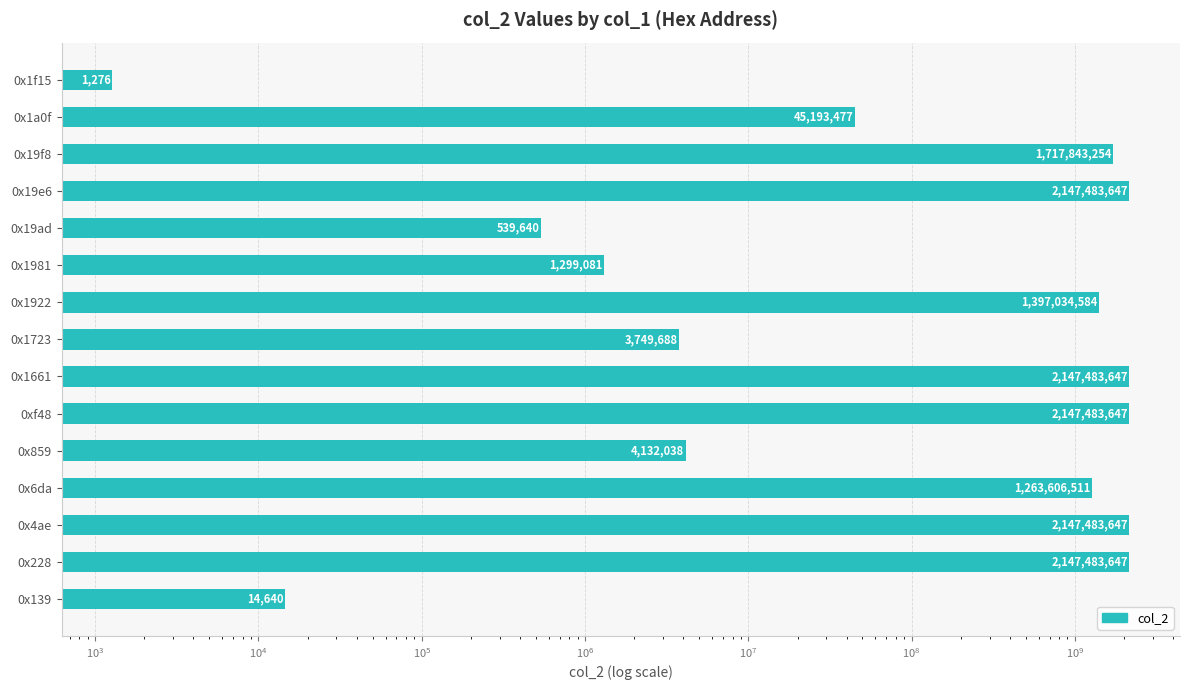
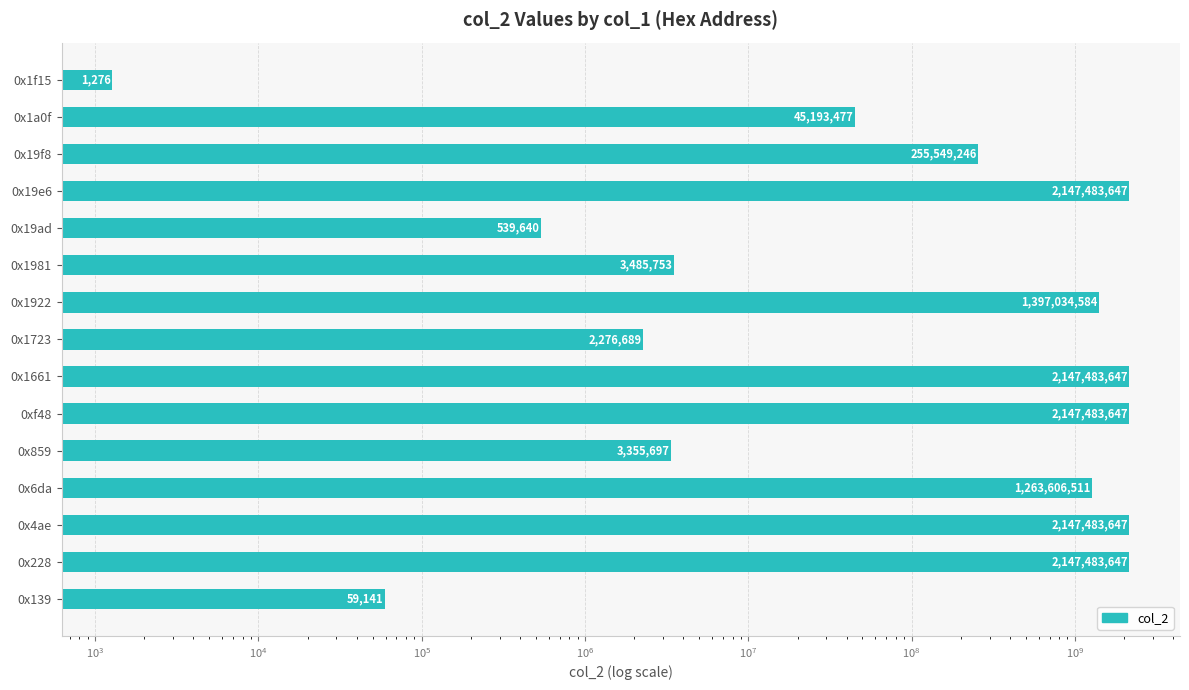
  {
    "0x1f15": "1,276",
    "0x1a0f": "45,193,477",
-   "0x19f8": "1,717,843,254",
+   "0x19f8": "255,549,246",
    "0x19e6": "2,147,483,647",
    "0x19ad": "539,640",
-   "0x1981": "1,299,081",
+   "0x1981": "3,485,753",
    "0x1922": "1,397,034,584",
-   "0x1723": "3,749,688",
+   "0x1723": "2,276,689",
    "0x1661": "2,147,483,647",
    "0xf48": "2,147,483,647",
-   "0x859": "4,132,038",
+   "0x859": "3,355,697",
    "0x6da": "1,263,606,511",
    "0x4ae": "2,147,483,647",
    "0x228": "2,147,483,647",
-   "0x139": "14,640"
+   "0x139": "59,141"
  }
